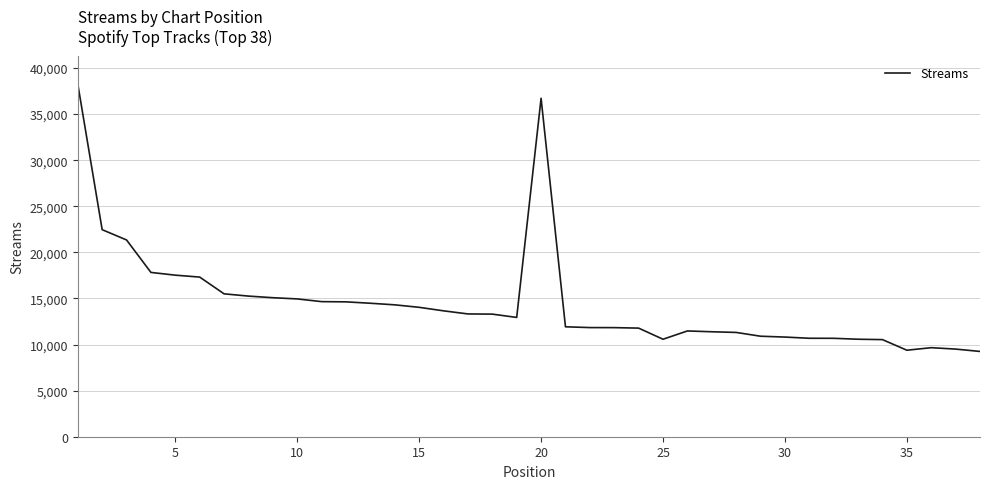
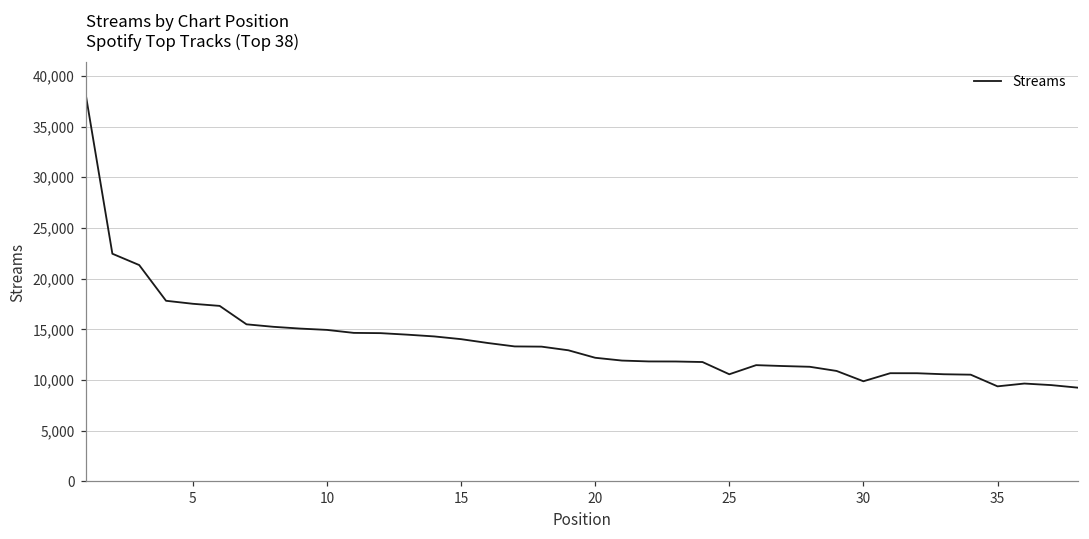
  {
    "5": "18,000",
    "10": "15,000",
    "15": "14,000",
-   "20": "37,000",
+   "20": "12,000",
    "25": "11,000",
-   "30": "11,000",
+   "30": "10,000",
    "35": "9,000"
  }
